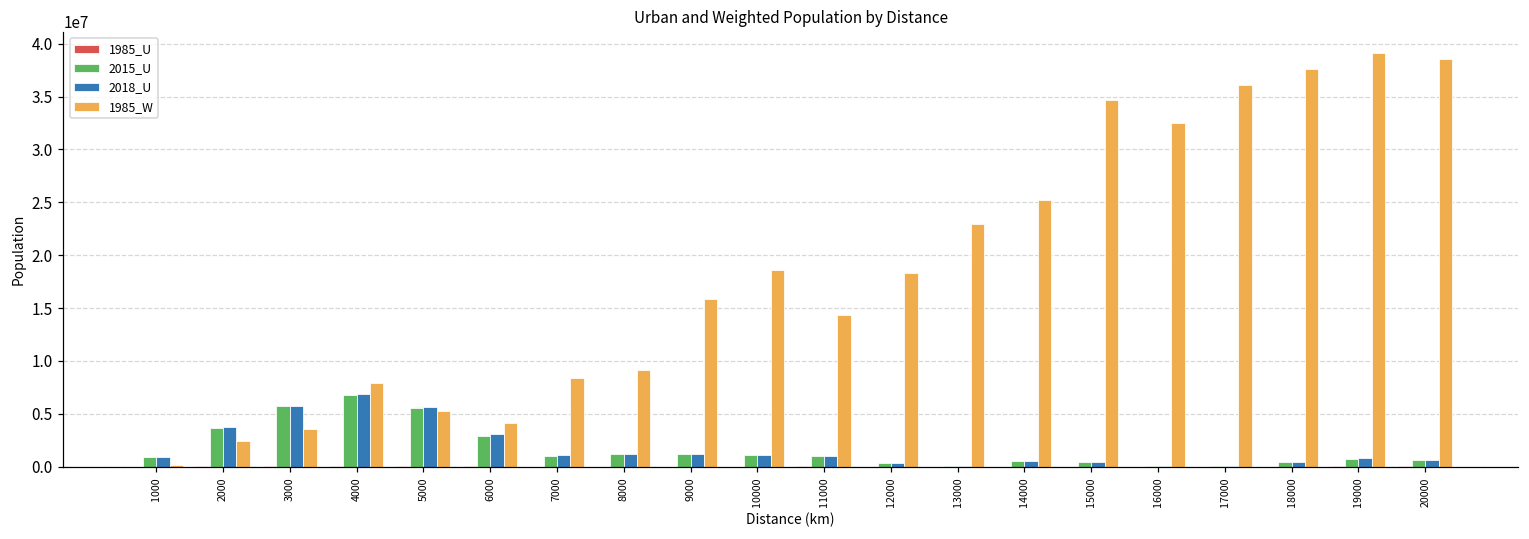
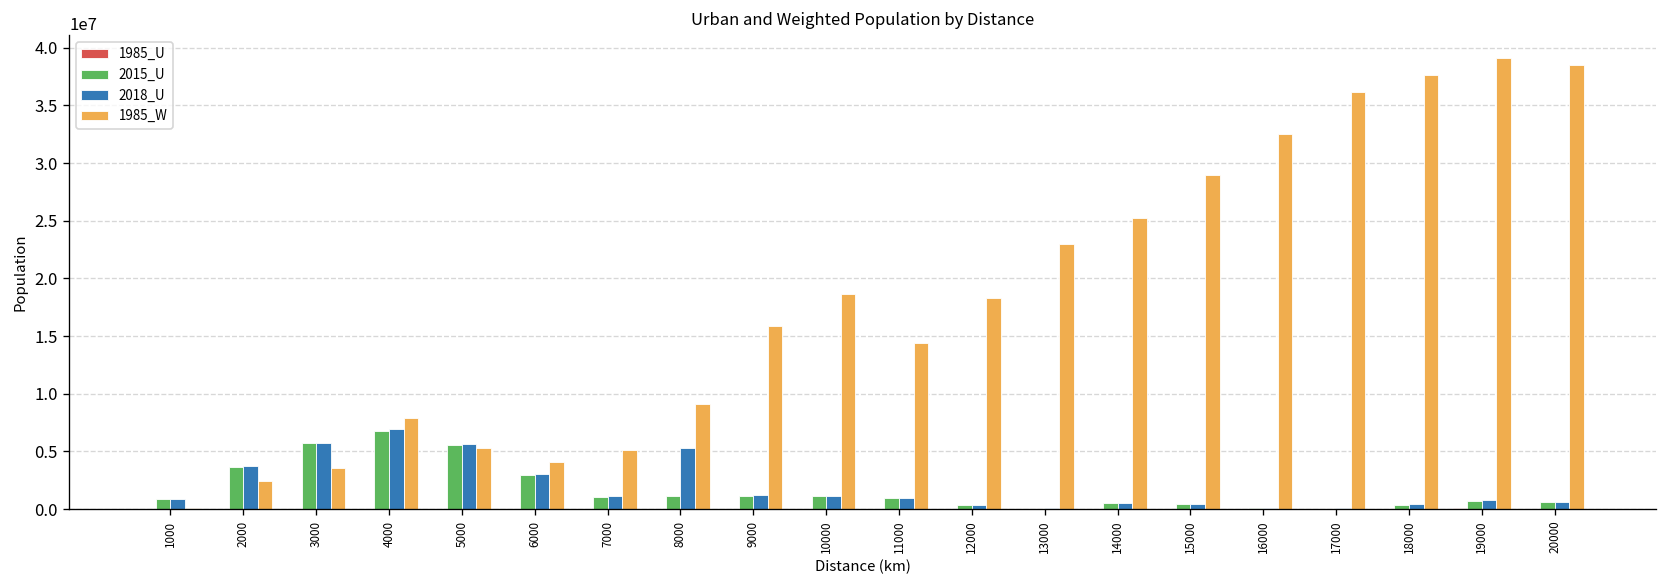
  {
    "1985_U": {
      "12000": 0,
      "13000": 0,
      "14000": 0,
      "16000": 0,
      "17000": 0
    },
    "2015_U": {
      "1000": 1000000,
      "2000": 4000000,
      "3000": 6000000,
      "4000": 7000000,
      "5000": 6000000,
      "6000": 3000000,
      "7000": 1000000,
      "8000": 1000000,
      "9000": 1000000,
      "10000": 1000000,
      "11000": 1000000,
      "12000": 0,
      "14000": 1000000,
      "15000": 0,
      "18000": 0,
      "19000": 1000000,
      "20000": 1000000
    },
    "2018_U": {
      "1000": 1000000,
      "2000": 4000000,
      "3000": 6000000,
      "4000": 7000000,
      "5000": 6000000,
      "6000": 3000000,
      "7000": 1000000,
-     "8000": 1000000,
+     "8000": 5000000,
      "9000": 1000000,
      "10000": 1000000,
      "11000": 1000000,
      "12000": 0,
      "14000": 1000000,
      "15000": 0,
      "18000": 0,
      "19000": 1000000,
      "20000": 1000000
    },
    "1985_W": {
      "2000": 2000000,
      "3000": 4000000,
      "4000": 8000000,
      "5000": 5000000,
      "6000": 4000000,
-     "7000": 8000000,
+     "7000": 5000000,
      "8000": 9000000,
      "9000": 16000000,
      "10000": 19000000,
      "11000": 14000000,
      "12000": 18000000,
      "13000": 23000000,
      "14000": 25000000,
-     "15000": 35000000,
+     "15000": 29000000,
      "16000": 32000000,
      "17000": 36000000,
      "18000": 38000000,
      "19000": 39000000,
      "20000": 39000000
    }
  }
